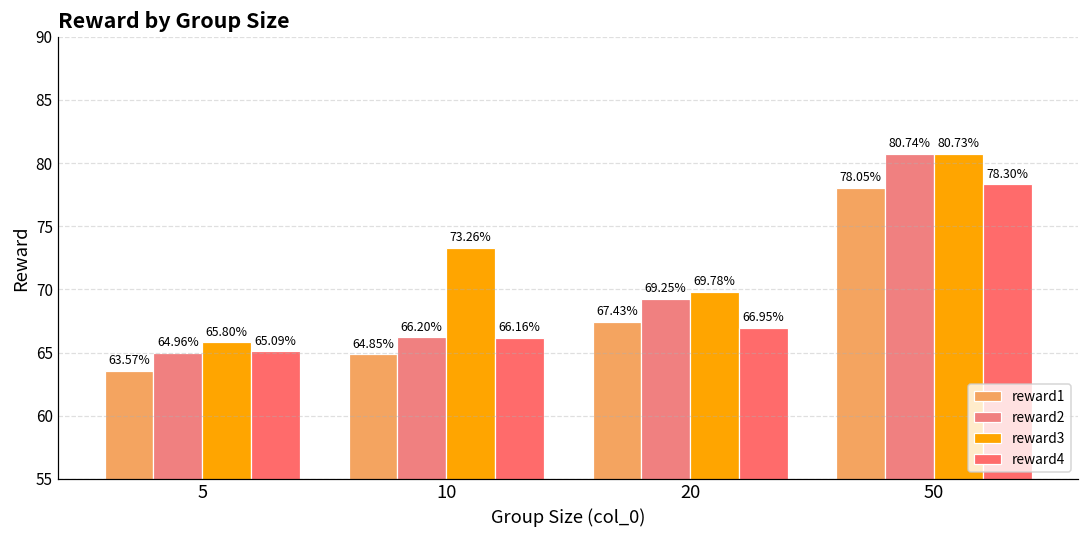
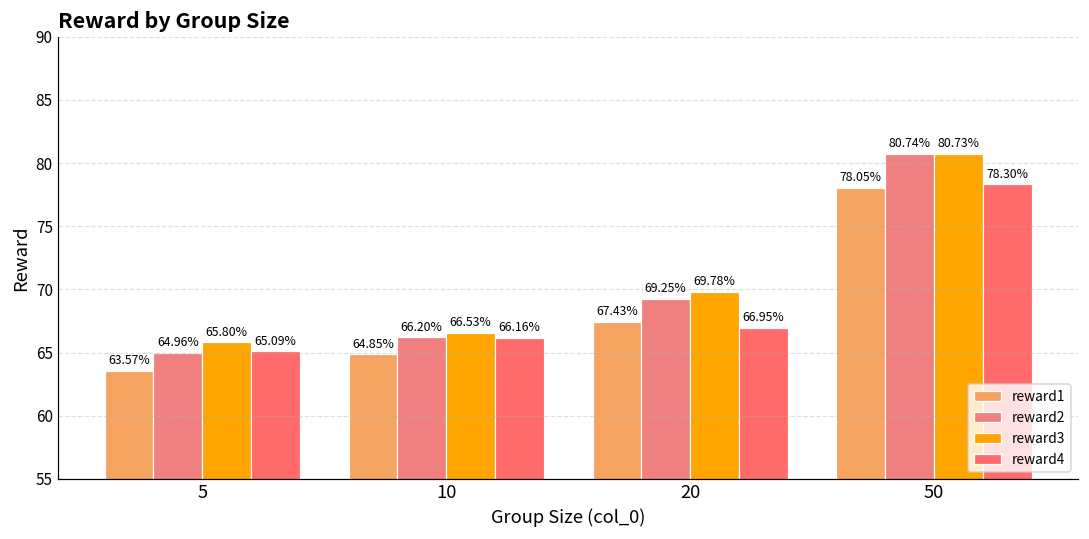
  {
    "reward3": {
      "5": "65.80%",
-     "10": "73.26%",
+     "10": "66.53%",
      "20": "69.78%",
      "50": "80.73%"
    }
  }
